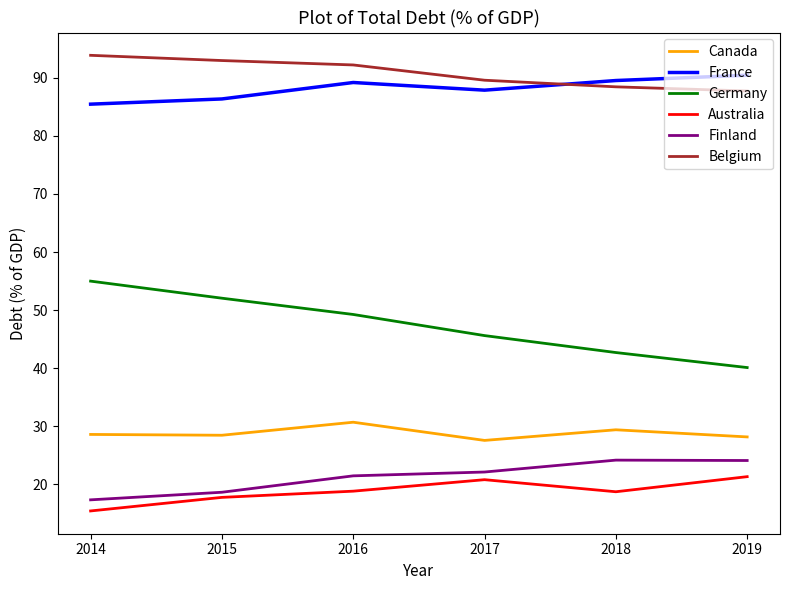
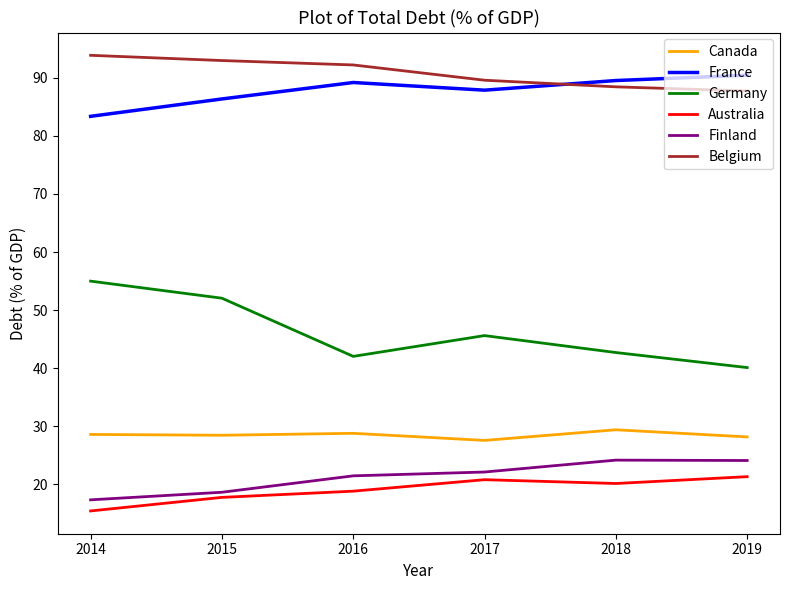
  {
    "Canada": {
      "2014": 29,
      "2015": 28,
-     "2016": 31,
+     "2016": 29,
      "2017": 28,
      "2018": 29,
      "2019": 28
    },
    "France": {
-     "2014": 85,
+     "2014": 83,
      "2015": 86,
      "2016": 89,
      "2017": 88,
      "2018": 90
    },
    "Germany": {
      "2014": 55,
      "2015": 52,
-     "2016": 49,
+     "2016": 42,
      "2017": 46,
      "2018": 43,
      "2019": 40
    },
    "Australia": {
      "2014": 15,
      "2015": 18,
      "2016": 19,
      "2017": 21,
-     "2018": 19,
+     "2018": 20,
      "2019": 21
    },
    "Finland": {
      "2014": 17,
      "2015": 19,
      "2016": 21,
      "2017": 22,
      "2018": 24,
      "2019": 24
    },
    "Belgium": {
      "2014": 94,
      "2015": 93,
      "2016": 92,
      "2017": 90,
      "2018": 88
    }
  }
